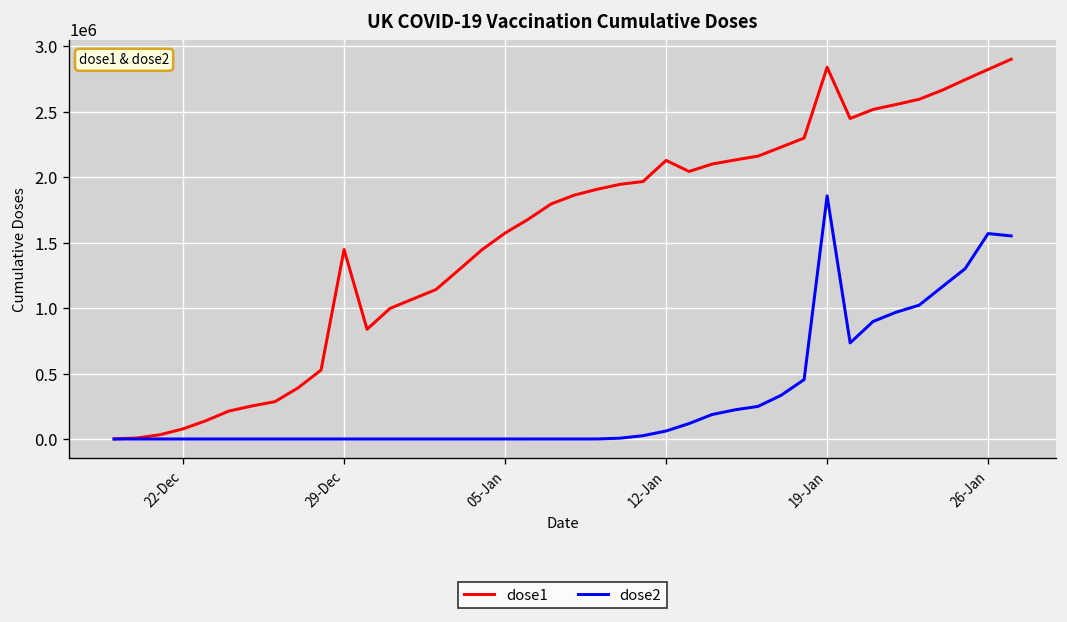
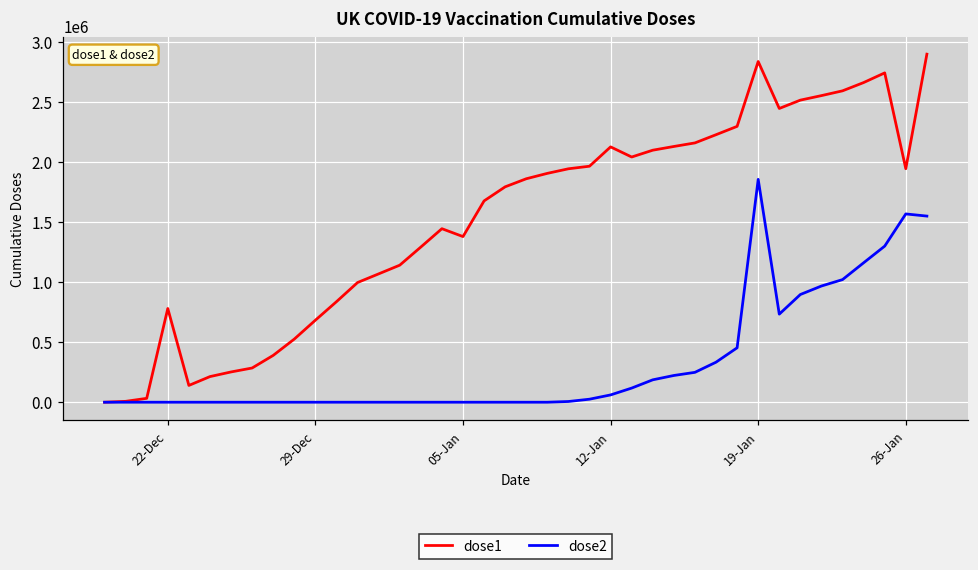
  {
    "dose1": {
-     "22-Dec": 80000,
-     "29-Dec": 1450000,
-     "05-Jan": 1570000,
+     "22-Dec": 780000,
+     "29-Dec": 680000,
+     "05-Jan": 1380000,
      "12-Jan": 2130000,
      "19-Jan": 2840000,
-     "26-Jan": 2820000
+     "26-Jan": 1950000
    },
    "dose2": {
      "22-Dec": 0,
      "29-Dec": 0,
      "05-Jan": 0,
      "12-Jan": 60000,
      "19-Jan": 1860000,
      "26-Jan": 1570000
    }
  }
